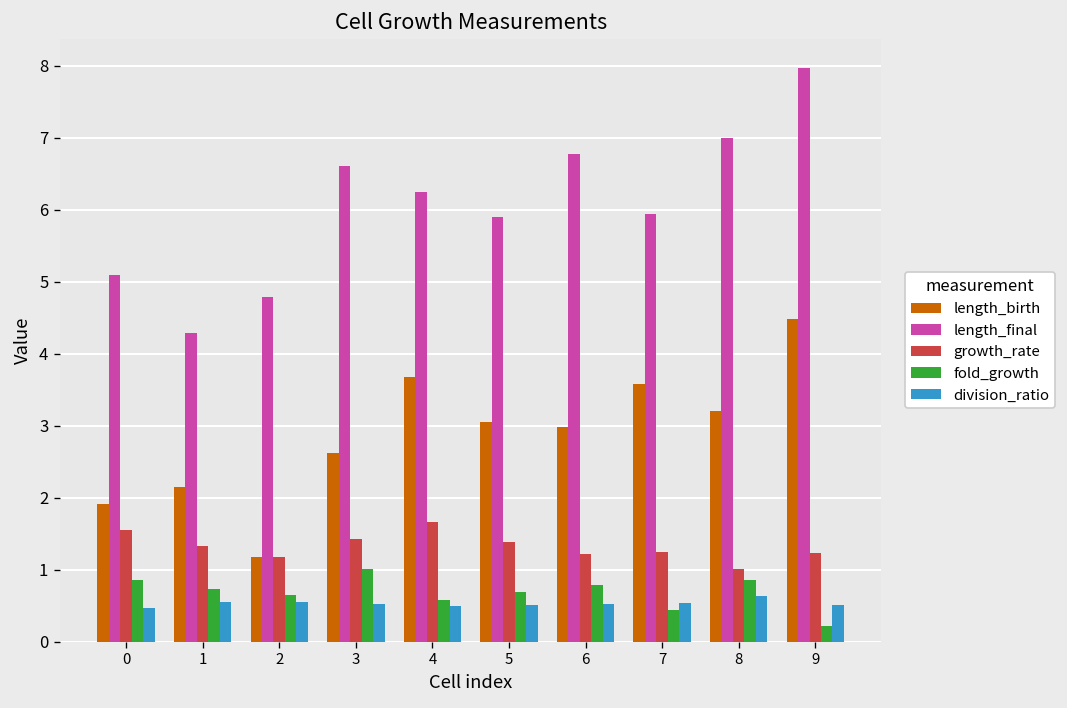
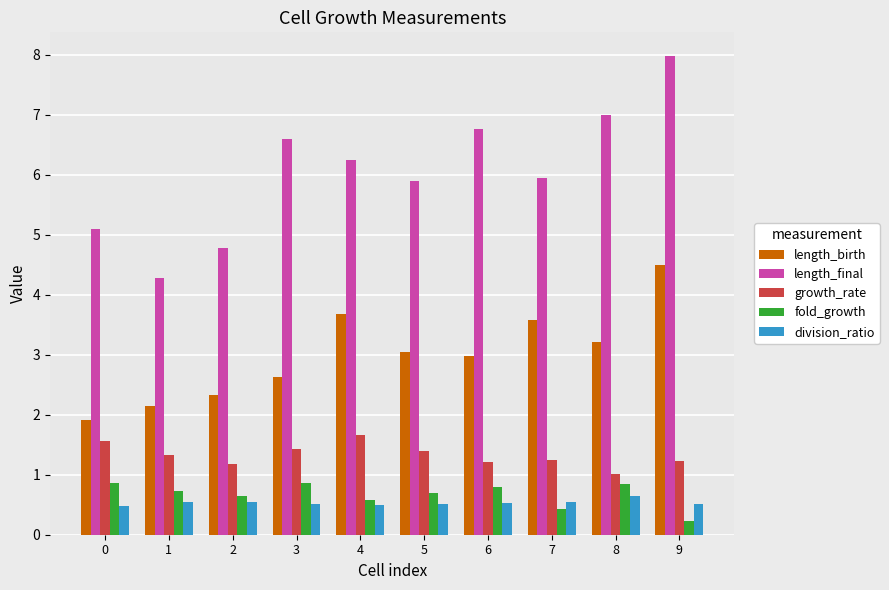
  {
    "length_birth": {
      "0": 1.9,
      "1": 2.2,
-     "2": 1.2,
+     "2": 2.3,
      "3": 2.6,
      "4": 3.7,
      "5": 3.0,
      "6": 3.0,
      "7": 3.6,
      "8": 3.2,
      "9": 4.5
    },
    "length_final": {
      "0": 5.1,
      "1": 4.3,
      "2": 4.8,
      "3": 6.6,
      "4": 6.2,
      "5": 5.9,
      "6": 6.8,
      "7": 5.9,
      "8": 7.0,
      "9": 8.0
    },
    "growth_rate": {
      "0": 1.6,
      "1": 1.3,
      "2": 1.2,
      "3": 1.4,
      "4": 1.7,
      "5": 1.4,
      "6": 1.2,
      "7": 1.2,
      "8": 1.0,
      "9": 1.2
    },
    "fold_growth": {
      "0": 0.9,
      "1": 0.7,
      "2": 0.6,
-     "3": 1.0,
+     "3": 0.9,
      "4": 0.6,
      "5": 0.7,
      "6": 0.8,
      "7": 0.4,
      "8": 0.9,
      "9": 0.2
    },
    "division_ratio": {
      "0": 0.5,
      "1": 0.5,
      "2": 0.5,
      "3": 0.5,
      "4": 0.5,
      "5": 0.5,
      "6": 0.5,
      "7": 0.5,
      "8": 0.6,
      "9": 0.5
    }
  }
